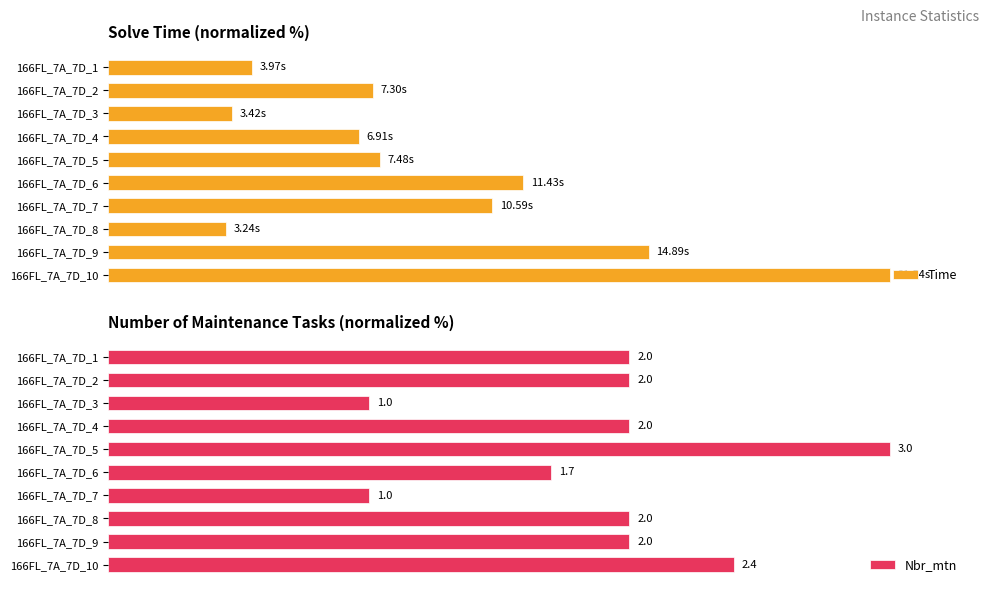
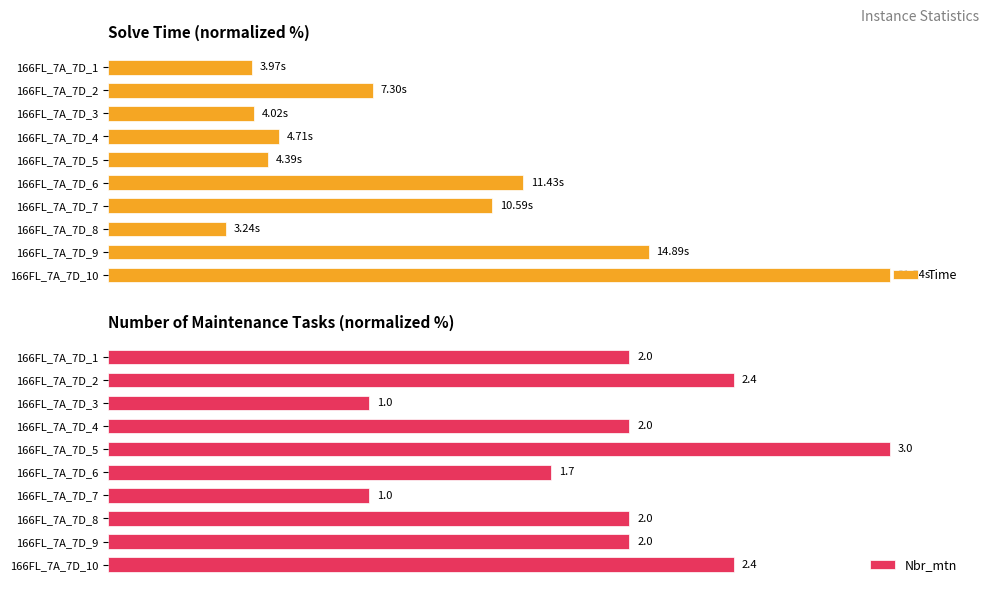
  {
    "Solve Time (normalized %)": {
-     "166FL_7A_7D_3": "3.42s",
-     "166FL_7A_7D_4": "6.91s",
-     "166FL_7A_7D_5": "7.48s"
+     "166FL_7A_7D_3": "4.02s",
+     "166FL_7A_7D_4": "4.71s",
+     "166FL_7A_7D_5": "4.39s"
    },
    "Number of Maintenance Tasks (normalized %)": {
-     "166FL_7A_7D_2": "2.0"
+     "166FL_7A_7D_2": "2.4"
    }
  }
